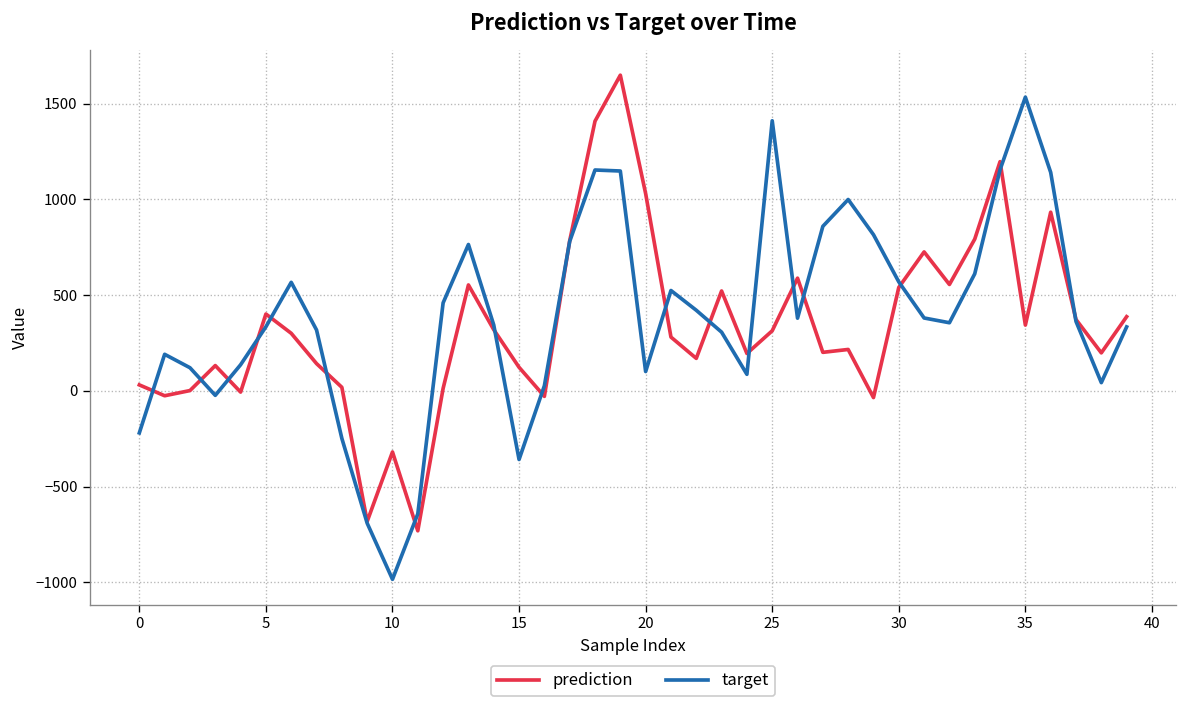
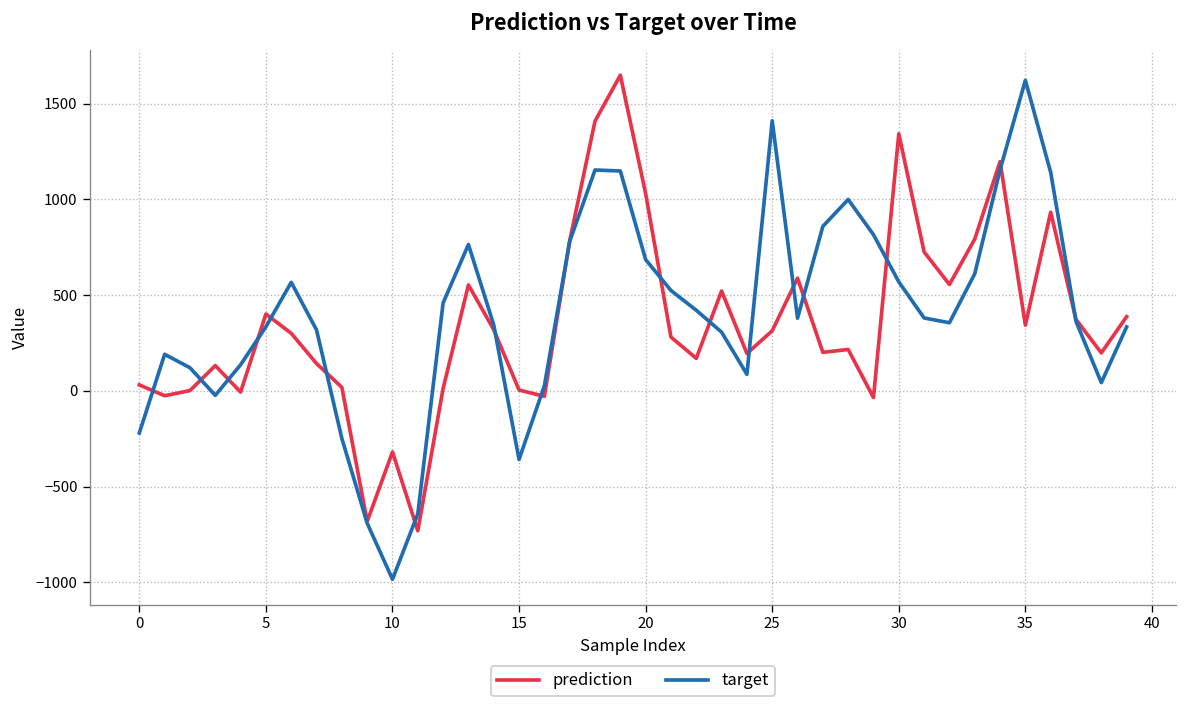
  {
    "prediction": {
      "0": 30,
      "5": 400,
      "10": -320,
-     "15": 120,
+     "15": 0,
      "20": 1030,
      "25": 310,
-     "30": 540,
+     "30": 1340,
      "35": 340
    },
    "target": {
      "0": -220,
      "5": 330,
      "10": -980,
      "15": -360,
-     "20": 100,
+     "20": 690,
      "25": 1410,
      "30": 570,
-     "35": 1530
+     "35": 1620
    }
  }
